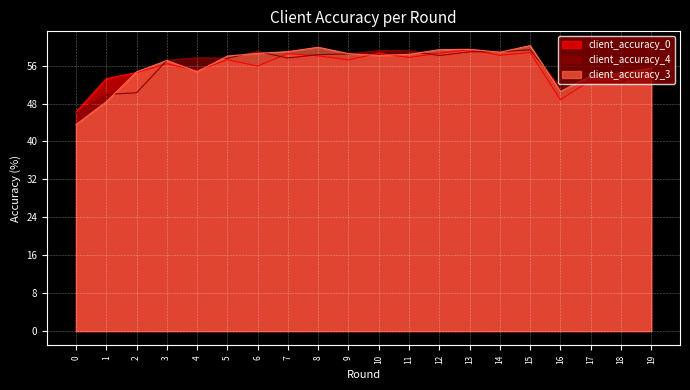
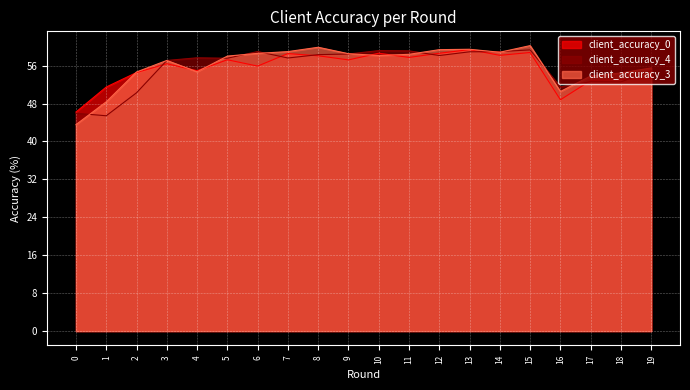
  {
    "client_accuracy_0": {
-     "1": 53,
+     "1": 51,
      "3": 56,
      "6": 56,
      "9": 57,
      "11": 58,
      "14": 58,
      "15": 59,
      "16": 49
    },
    "client_accuracy_4": {
-     "1": 50,
+     "1": 45,
      "2": 50,
      "4": 58,
      "7": 58,
      "10": 59,
      "11": 59,
      "15": 59,
      "16": 52
    },
    "client_accuracy_3": {
      "0": 44,
      "1": 48,
      "8": 60,
      "11": 58,
      "12": 59,
      "15": 60,
      "16": 51
    }
  }
